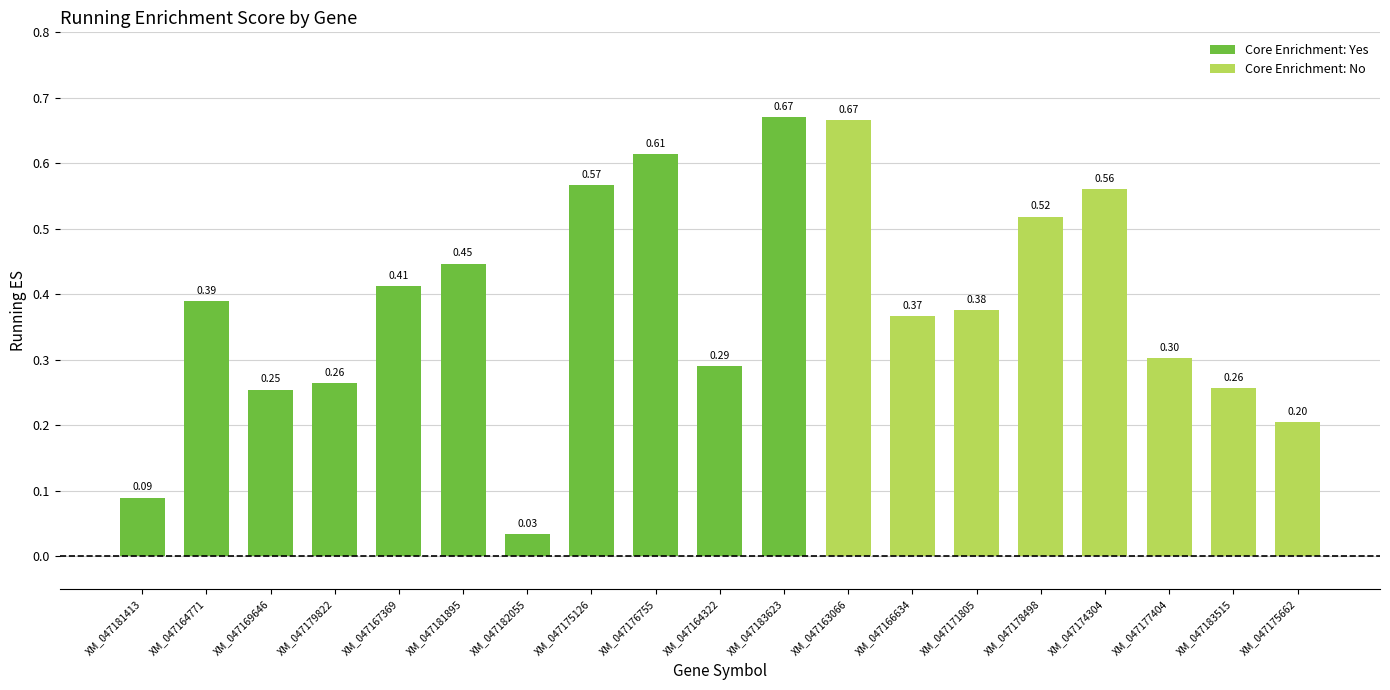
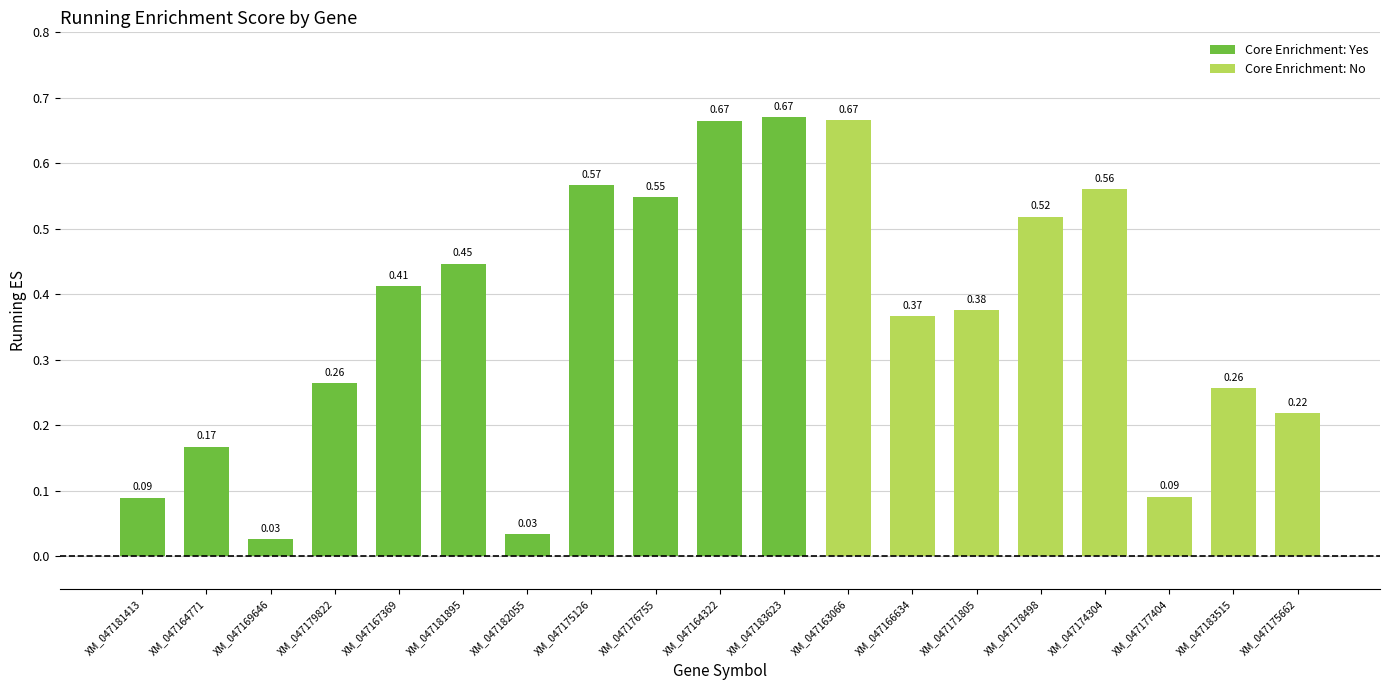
  {
    "XM_047181413": 0.09,
-   "XM_047164771": 0.39,
-   "XM_047169646": 0.25,
+   "XM_047164771": 0.17,
+   "XM_047169646": 0.03,
    "XM_047179822": 0.26,
    "XM_047167369": 0.41,
    "XM_047181895": 0.45,
    "XM_047182055": 0.03,
    "XM_047175126": 0.57,
-   "XM_047176755": 0.61,
-   "XM_047164322": 0.29,
+   "XM_047176755": 0.55,
+   "XM_047164322": 0.67,
    "XM_047183623": 0.67,
    "XM_047163066": 0.67,
    "XM_047166634": 0.37,
    "XM_047171805": 0.38,
    "XM_047178498": 0.52,
    "XM_047174304": 0.56,
-   "XM_047177404": 0.30,
+   "XM_047177404": 0.09,
    "XM_047183515": 0.26,
-   "XM_047175662": 0.20
+   "XM_047175662": 0.22
  }
